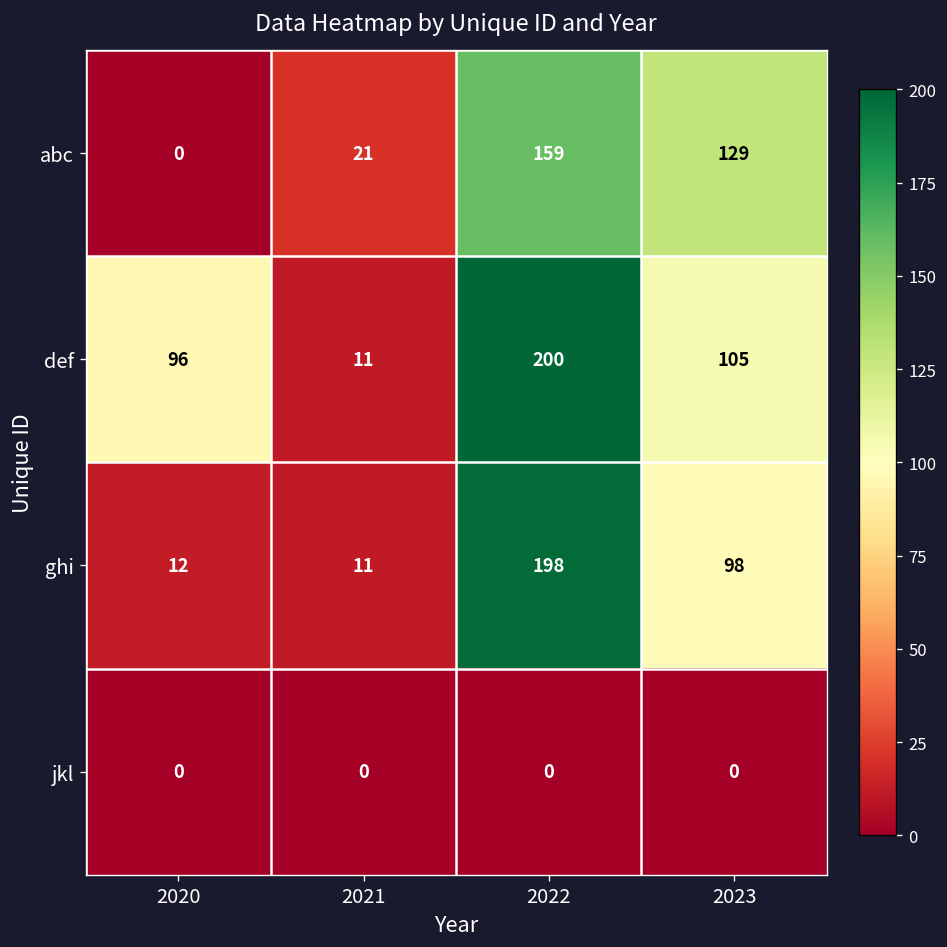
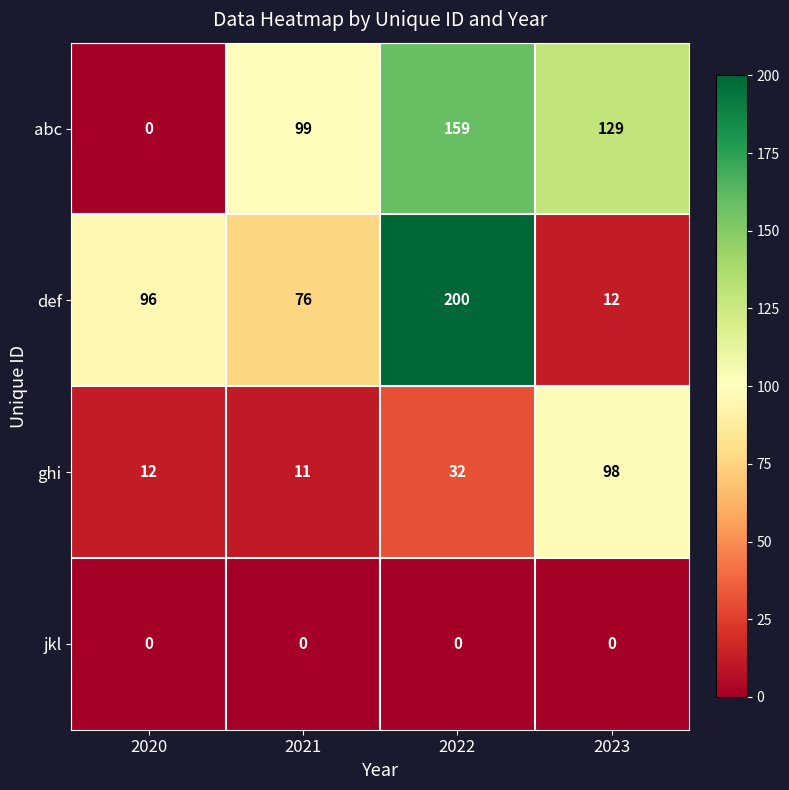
  {
    "abc": {
      "2020": 0,
-     "2021": 21,
+     "2021": 99,
      "2022": 159,
      "2023": 129
    },
    "def": {
      "2020": 96,
-     "2021": 11,
+     "2021": 76,
      "2022": 200,
-     "2023": 105
+     "2023": 12
    },
    "ghi": {
      "2020": 12,
      "2021": 11,
-     "2022": 198,
+     "2022": 32,
      "2023": 98
    },
    "jkl": {
      "2020": 0,
      "2021": 0,
      "2022": 0,
      "2023": 0
    }
  }
